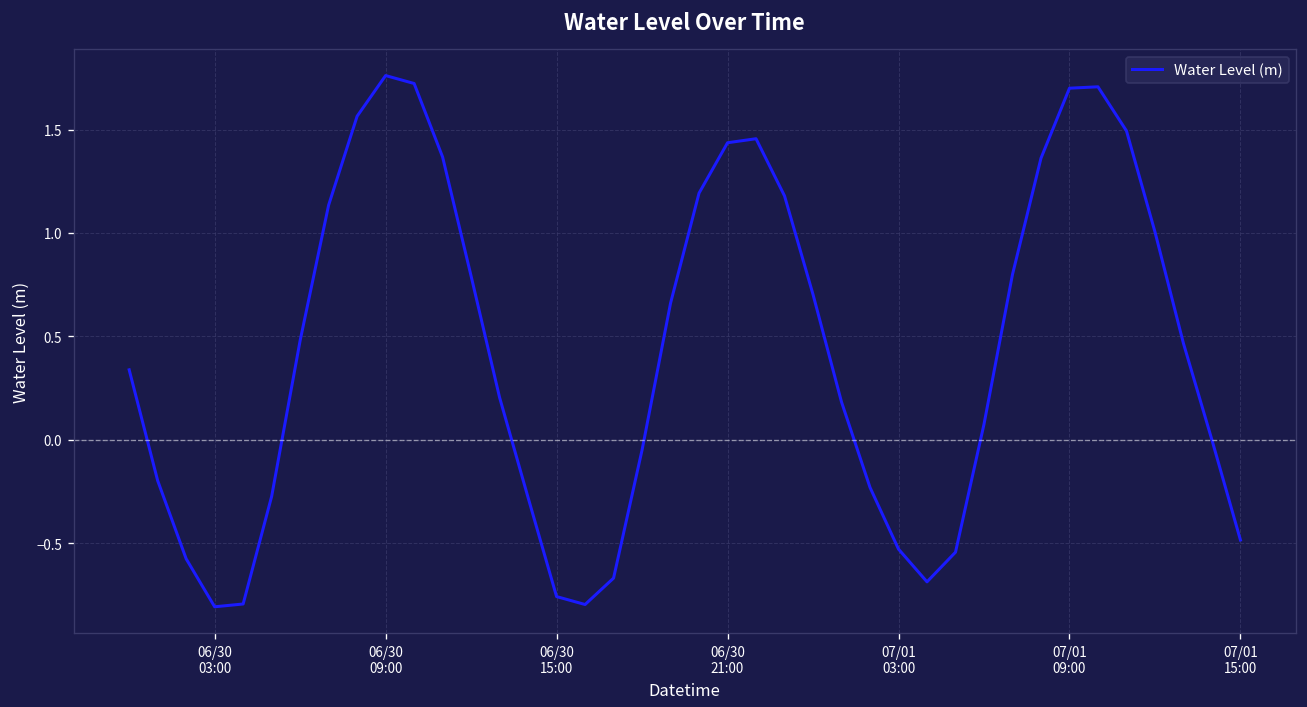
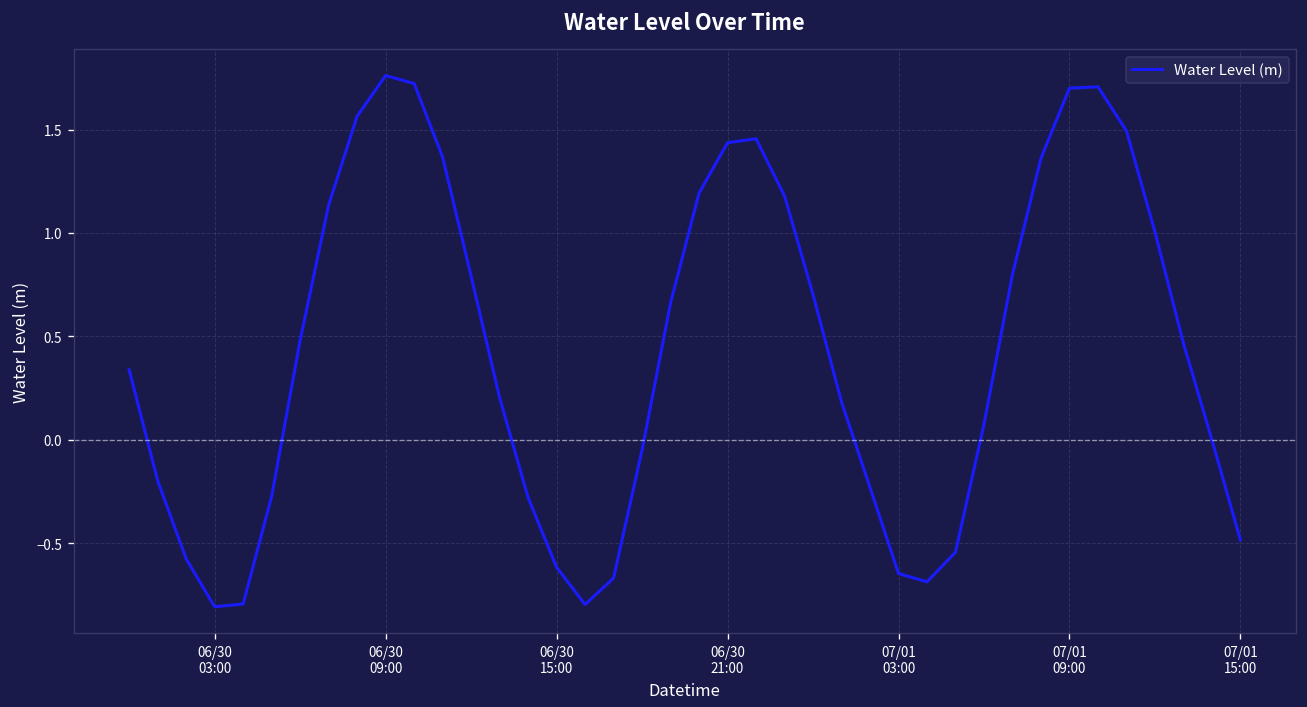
  {
    "06/30 03:00": -0.81,
    "06/30 09:00": 1.76,
-   "06/30 15:00": -0.76,
+   "06/30 15:00": -0.62,
    "06/30 21:00": 1.44,
-   "07/01 03:00": -0.53,
+   "07/01 03:00": -0.65,
    "07/01 09:00": 1.70,
    "07/01 15:00": -0.48
  }
